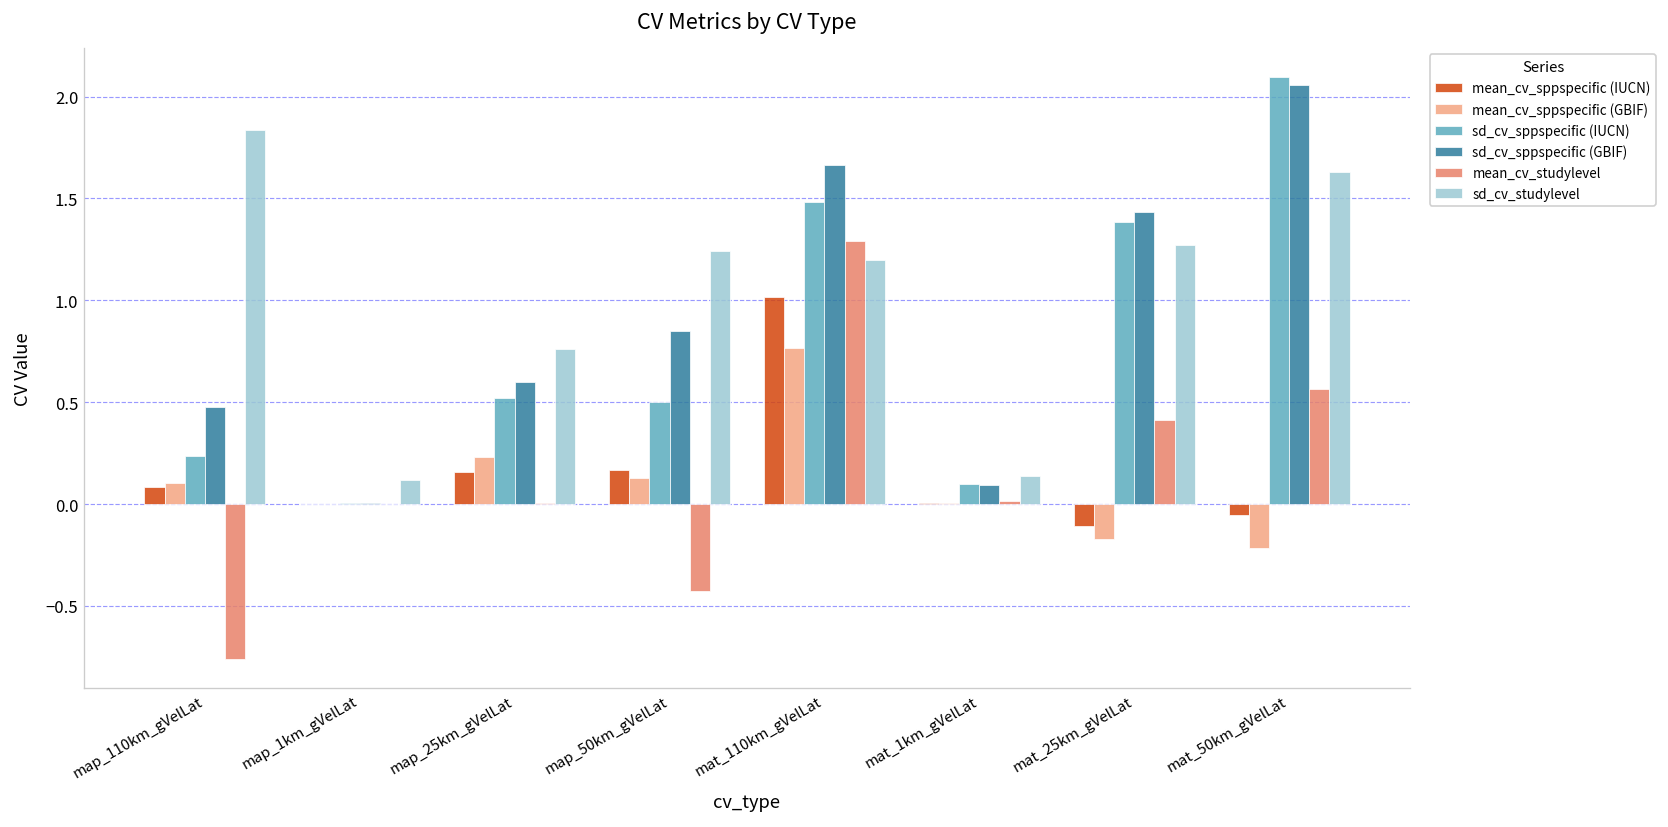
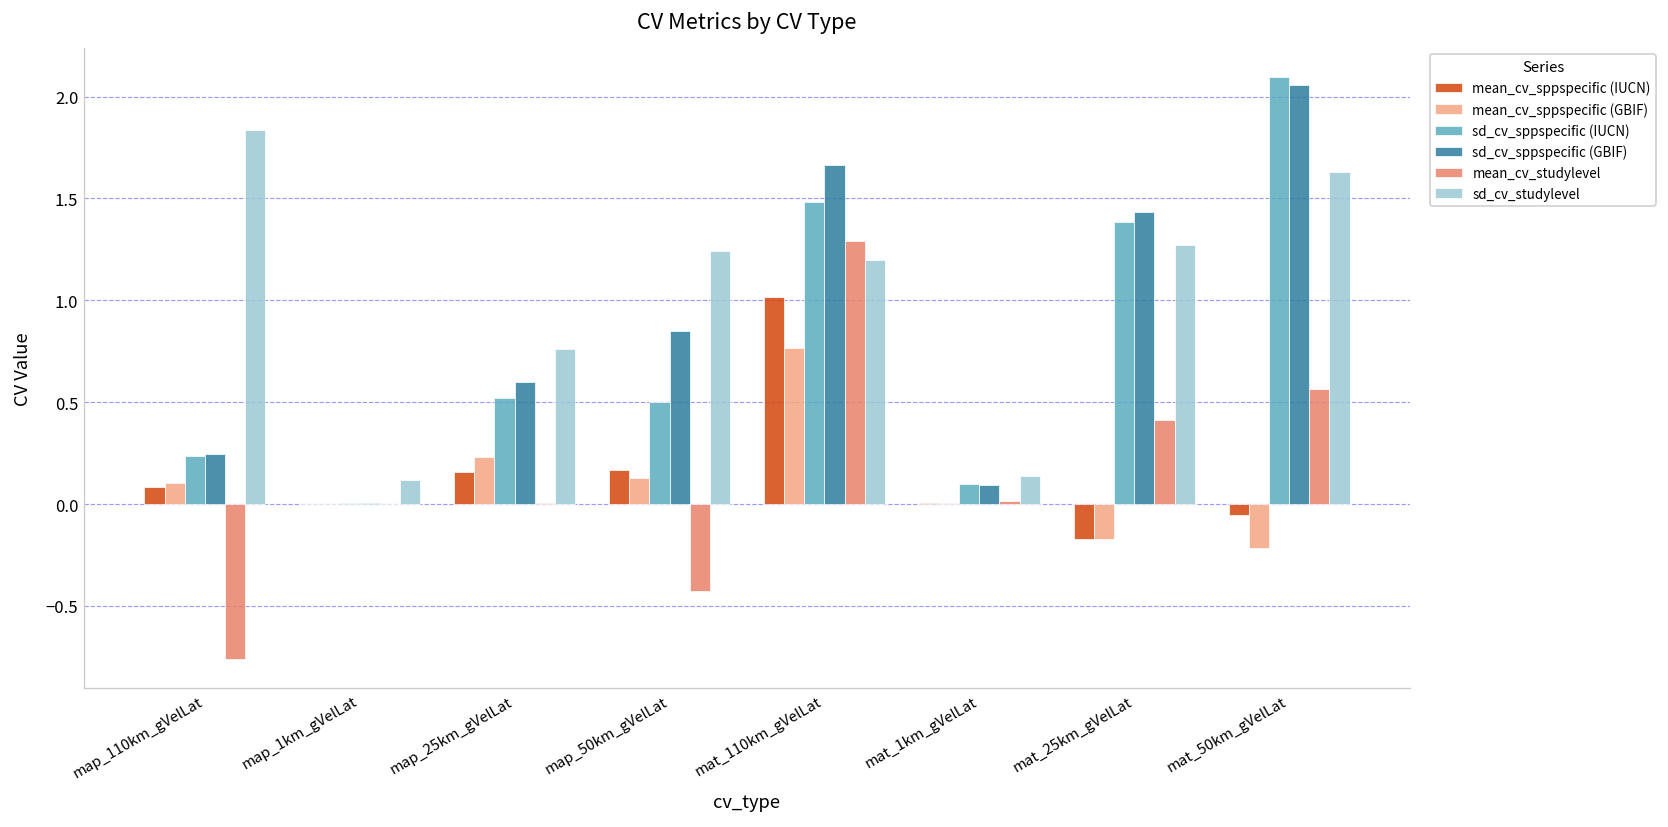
  {
    "mean_cv_sppspecific (IUCN)": {
      "map_110km_gVelLat": 0.08,
      "map_25km_gVelLat": 0.16,
      "map_50km_gVelLat": 0.17,
      "mat_110km_gVelLat": 1.02,
-     "mat_25km_gVelLat": -0.11,
+     "mat_25km_gVelLat": -0.17,
      "mat_50km_gVelLat": -0.05
    },
    "sd_cv_sppspecific (IUCN)": {
      "map_110km_gVelLat": 0.23,
      "map_25km_gVelLat": 0.52,
      "map_50km_gVelLat": 0.50,
      "mat_110km_gVelLat": 1.48,
      "mat_1km_gVelLat": 0.10,
      "mat_25km_gVelLat": 1.39,
      "mat_50km_gVelLat": 2.10
    },
    "sd_cv_sppspecific (GBIF)": {
-     "map_110km_gVelLat": 0.48,
+     "map_110km_gVelLat": 0.24,
      "map_25km_gVelLat": 0.60,
      "map_50km_gVelLat": 0.85,
      "mat_110km_gVelLat": 1.66,
      "mat_1km_gVelLat": 0.09,
      "mat_25km_gVelLat": 1.44,
      "mat_50km_gVelLat": 2.06
    },
    "sd_cv_studylevel": {
      "map_110km_gVelLat": 1.83,
      "map_1km_gVelLat": 0.12,
      "map_25km_gVelLat": 0.76,
      "map_50km_gVelLat": 1.24,
      "mat_110km_gVelLat": 1.20,
      "mat_1km_gVelLat": 0.14,
      "mat_25km_gVelLat": 1.27,
      "mat_50km_gVelLat": 1.63
    }
  }
